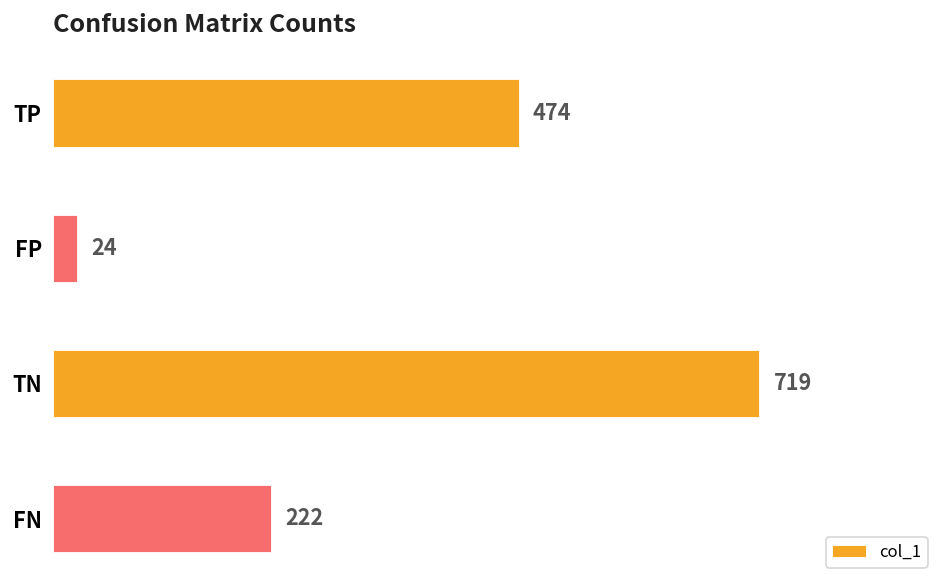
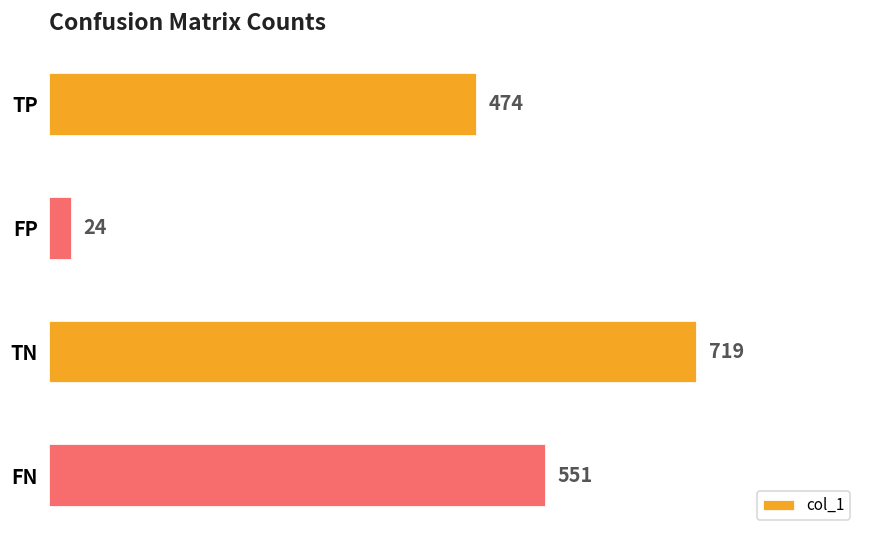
  {
    "TP": 474,
    "FP": 24,
    "TN": 719,
-   "FN": 222
+   "FN": 551
  }
